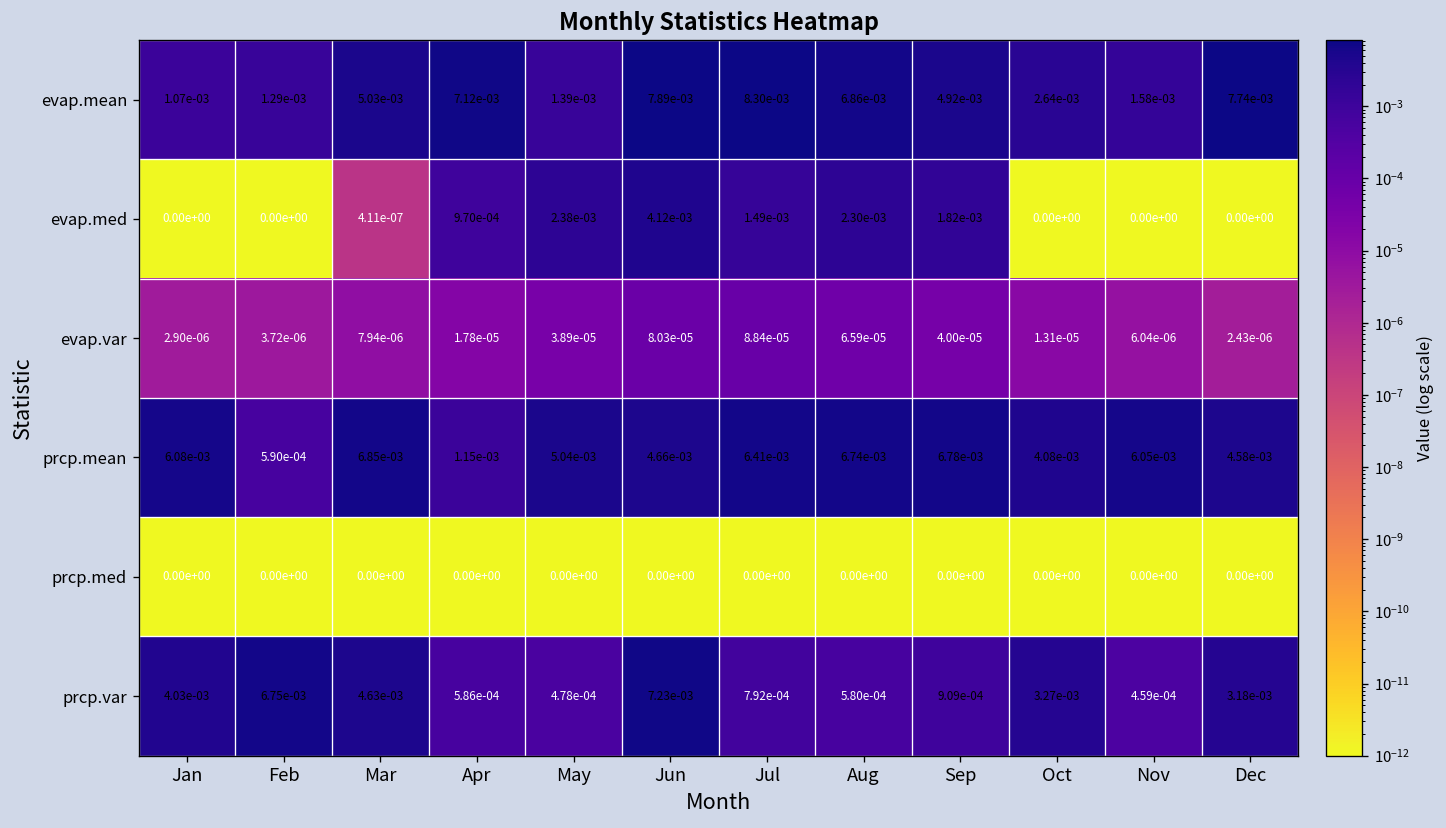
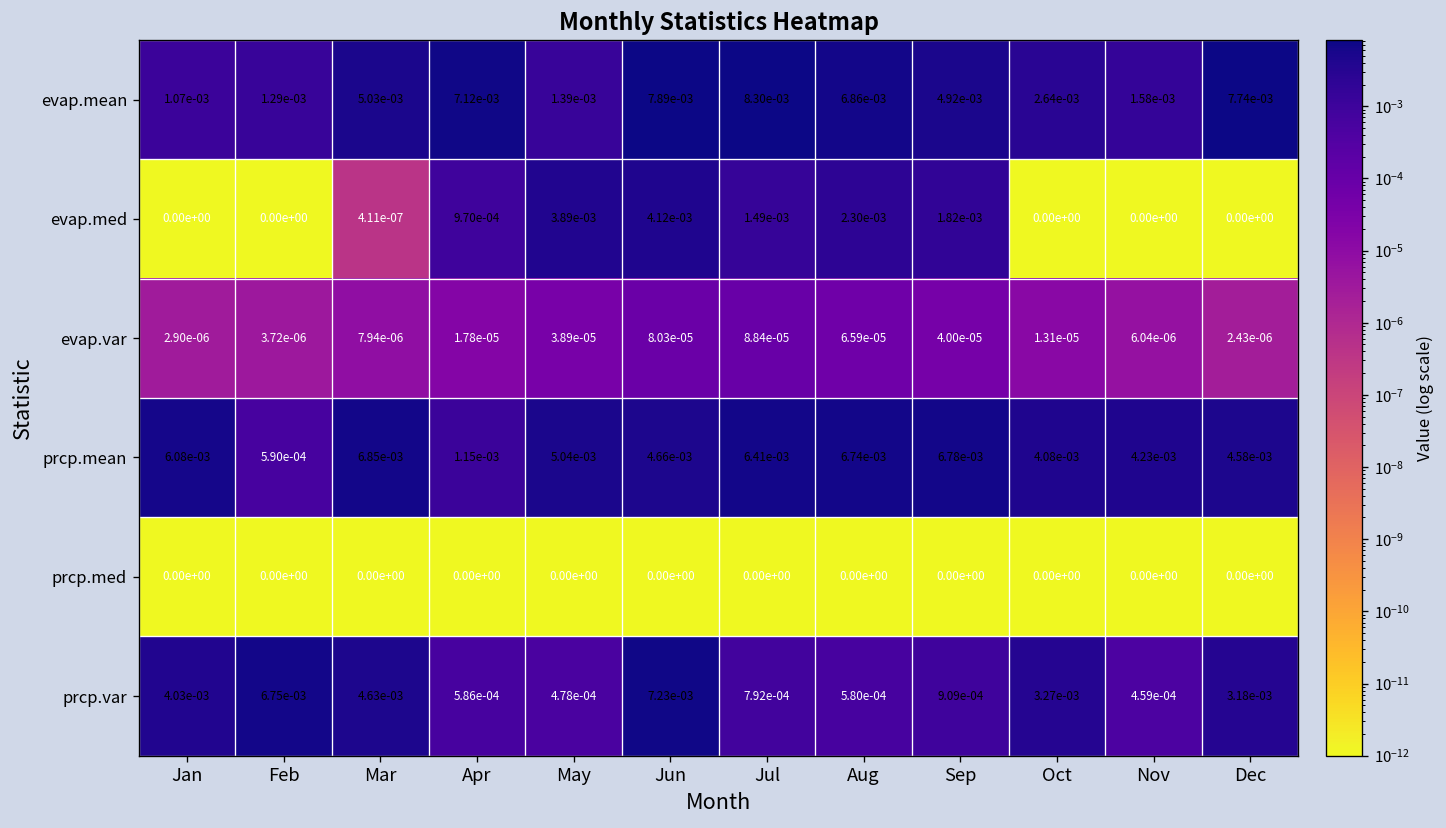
  {
    "evap.mean": {
      "Jan": "1.07e-03",
      "Feb": "1.29e-03",
      "Mar": "5.03e-03",
      "Apr": "7.12e-03",
      "May": "1.39e-03",
      "Jun": "7.89e-03",
      "Jul": "8.30e-03",
      "Aug": "6.86e-03",
      "Sep": "4.92e-03",
      "Oct": "2.64e-03",
      "Nov": "1.58e-03",
      "Dec": "7.74e-03"
    },
    "evap.med": {
      "Jan": "0.00e+00",
      "Feb": "0.00e+00",
      "Mar": "4.11e-07",
      "Apr": "9.70e-04",
-     "May": "2.38e-03",
+     "May": "3.89e-03",
      "Jun": "4.12e-03",
      "Jul": "1.49e-03",
      "Aug": "2.30e-03",
      "Sep": "1.82e-03",
      "Oct": "0.00e+00",
      "Nov": "0.00e+00",
      "Dec": "0.00e+00"
    },
    "evap.var": {
      "Jan": "2.90e-06",
      "Feb": "3.72e-06",
      "Mar": "7.94e-06",
      "Apr": "1.78e-05",
      "May": "3.89e-05",
      "Jun": "8.03e-05",
      "Jul": "8.84e-05",
      "Aug": "6.59e-05",
      "Sep": "4.00e-05",
      "Oct": "1.31e-05",
      "Nov": "6.04e-06",
      "Dec": "2.43e-06"
    },
    "prcp.mean": {
      "Jan": "6.08e-03",
      "Feb": "5.90e-04",
      "Mar": "6.85e-03",
      "Apr": "1.15e-03",
      "May": "5.04e-03",
      "Jun": "4.66e-03",
      "Jul": "6.41e-03",
      "Aug": "6.74e-03",
      "Sep": "6.78e-03",
      "Oct": "4.08e-03",
-     "Nov": "6.05e-03",
+     "Nov": "4.23e-03",
      "Dec": "4.58e-03"
    },
    "prcp.med": {
      "Jan": "0.00e+00",
      "Feb": "0.00e+00",
      "Mar": "0.00e+00",
      "Apr": "0.00e+00",
      "May": "0.00e+00",
      "Jun": "0.00e+00",
      "Jul": "0.00e+00",
      "Aug": "0.00e+00",
      "Sep": "0.00e+00",
      "Oct": "0.00e+00",
      "Nov": "0.00e+00",
      "Dec": "0.00e+00"
    },
    "prcp.var": {
      "Jan": "4.03e-03",
      "Feb": "6.75e-03",
      "Mar": "4.63e-03",
      "Apr": "5.86e-04",
      "May": "4.78e-04",
      "Jun": "7.23e-03",
      "Jul": "7.92e-04",
      "Aug": "5.80e-04",
      "Sep": "9.09e-04",
      "Oct": "3.27e-03",
      "Nov": "4.59e-04",
      "Dec": "3.18e-03"
    }
  }
